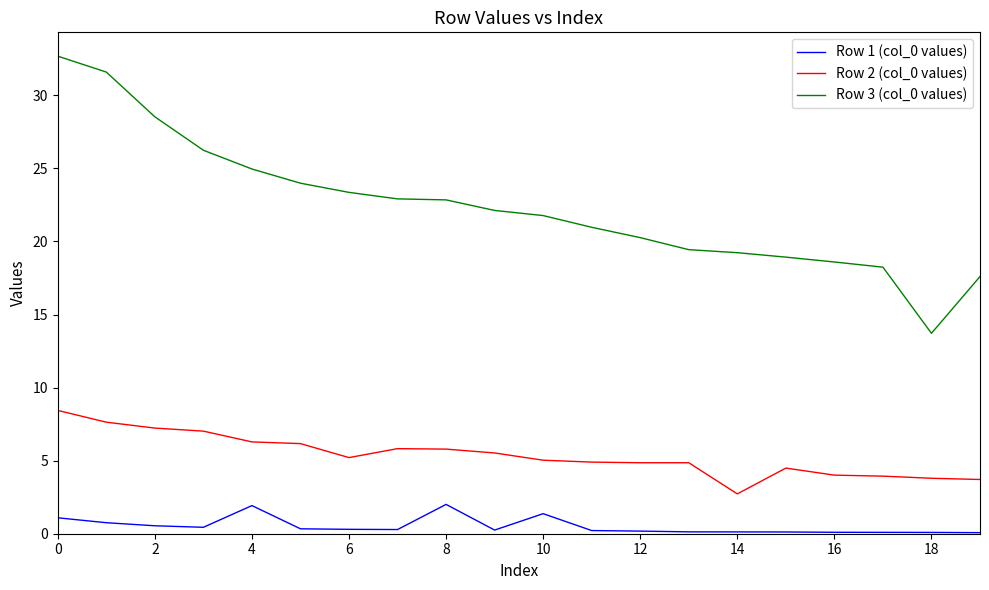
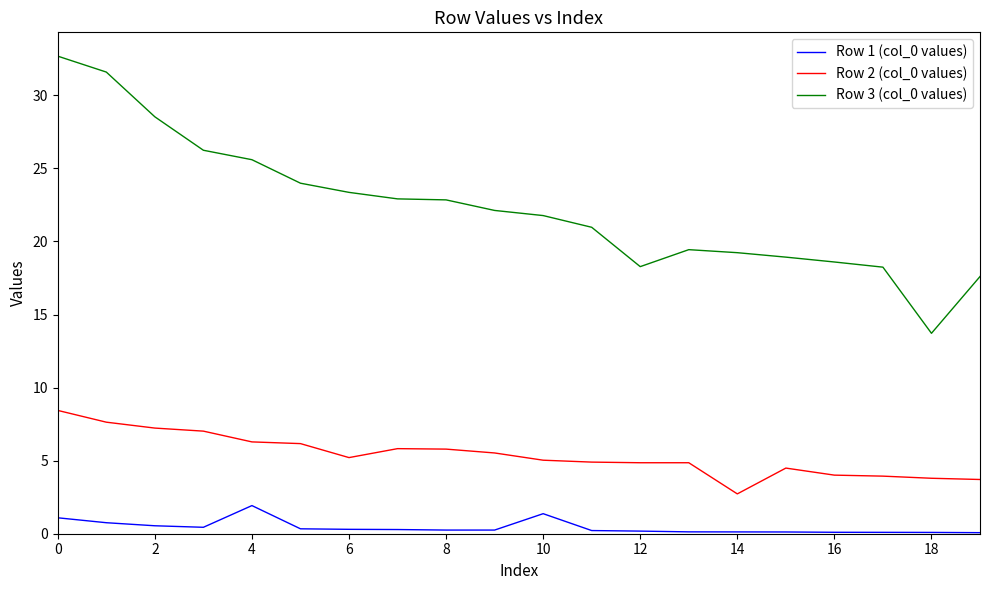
  {
    "Row 1 (col_0 values)": {
      "0": 1.1,
      "2": 0.5,
      "4": 1.9,
      "6": 0.3,
-     "8": 2.0,
+     "8": 0.3,
      "10": 1.4,
      "12": 0.2,
      "14": 0.1,
      "16": 0.1,
      "18": 0.1
    },
    "Row 2 (col_0 values)": {
      "0": 8.4,
      "2": 7.2,
      "4": 6.3,
      "6": 5.2,
      "8": 5.8,
      "10": 5.0,
      "12": 4.9,
      "14": 2.7,
      "16": 4.0,
      "18": 3.8
    },
    "Row 3 (col_0 values)": {
      "0": 32.7,
      "2": 28.5,
-     "4": 25.0,
+     "4": 25.6,
      "6": 23.4,
      "8": 22.8,
      "10": 21.8,
-     "12": 20.3,
+     "12": 18.3,
      "14": 19.2,
      "16": 18.6,
      "18": 13.7
    }
  }
